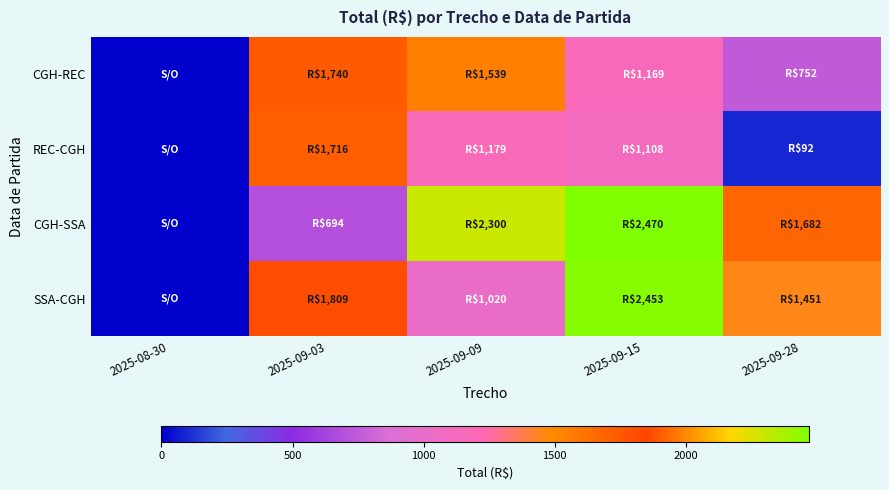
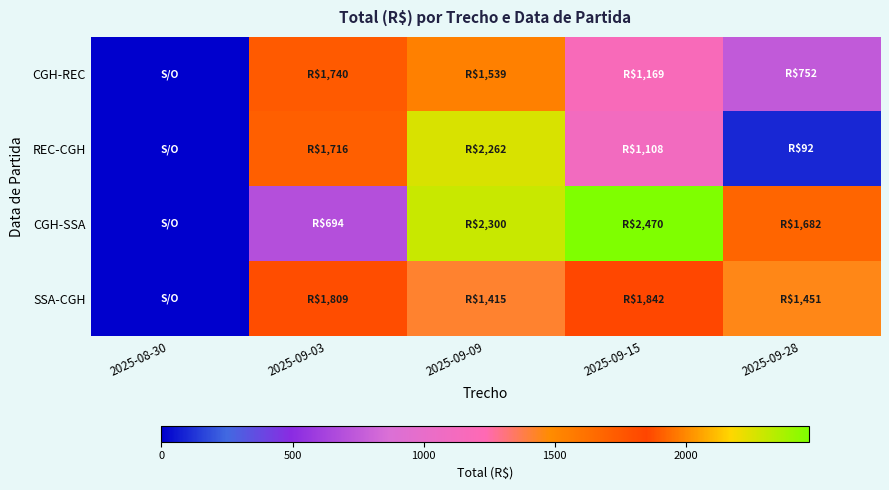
  {
    "CGH-REC": {
      "2025-09-03": "$1,740",
      "2025-09-09": "$1,539",
      "2025-09-15": "$1,169",
      "2025-09-28": "$752"
    },
    "REC-CGH": {
      "2025-09-03": "$1,716",
-     "2025-09-09": "$1,179",
+     "2025-09-09": "$2,262",
      "2025-09-15": "$1,108",
      "2025-09-28": "$92"
    },
    "CGH-SSA": {
      "2025-09-03": "$694",
      "2025-09-09": "$2,300",
      "2025-09-15": "$2,470",
      "2025-09-28": "$1,682"
    },
    "SSA-CGH": {
      "2025-09-03": "$1,809",
-     "2025-09-09": "$1,020",
-     "2025-09-15": "$2,453",
+     "2025-09-09": "$1,415",
+     "2025-09-15": "$1,842",
      "2025-09-28": "$1,451"
    }
  }
